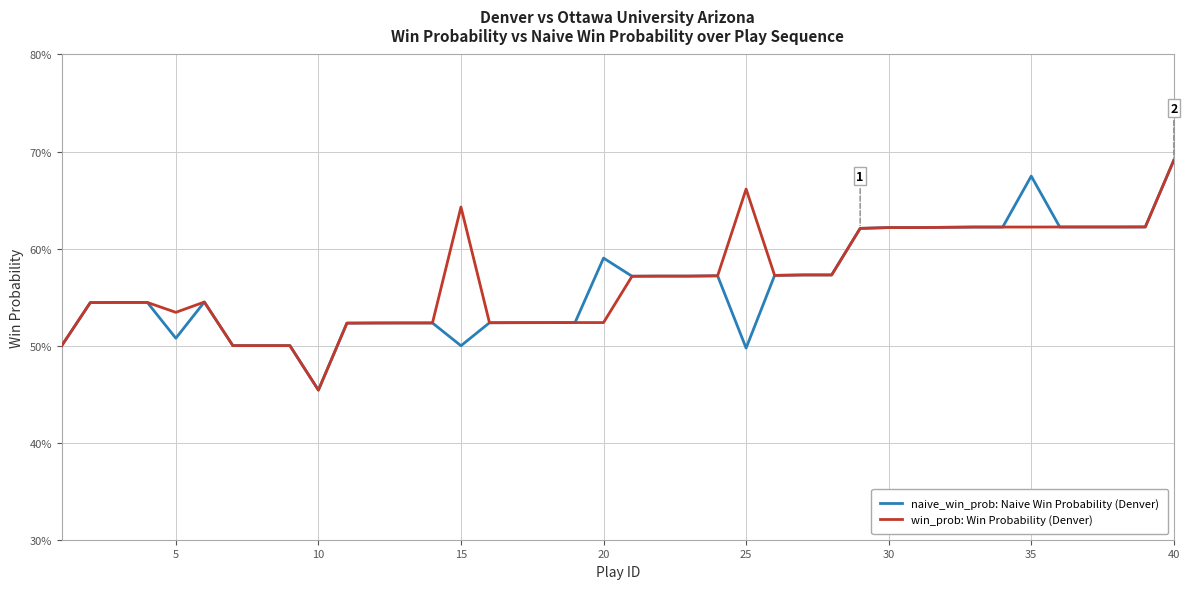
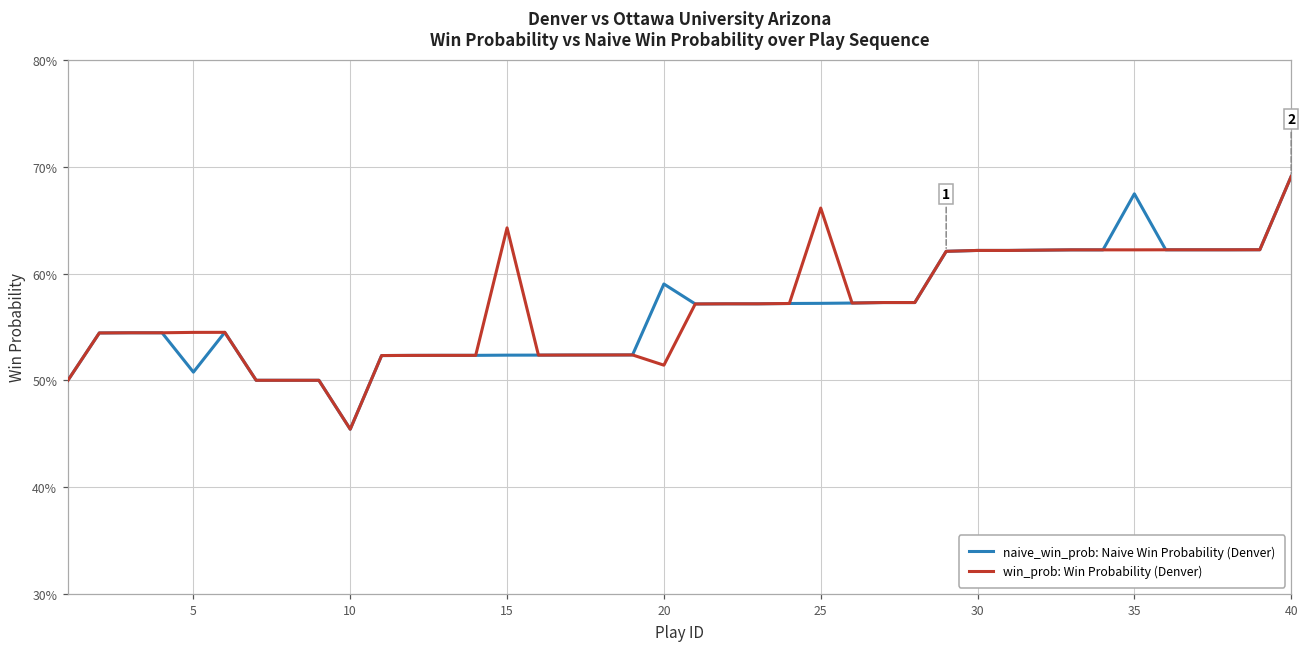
  {
    "naive_win_prob: Naive Win Probability (Denver)": {
      "5": "51%",
-     "15": "50%",
+     "15": "52%",
      "20": "59%",
-     "25": "50%",
+     "25": "57%",
      "35": "67%"
    },
    "win_prob: Win Probability (Denver)": {
-     "5": "53%",
+     "5": "54%",
      "15": "64%",
-     "20": "52%",
+     "20": "51%",
      "25": "66%",
      "35": "62%"
    }
  }
